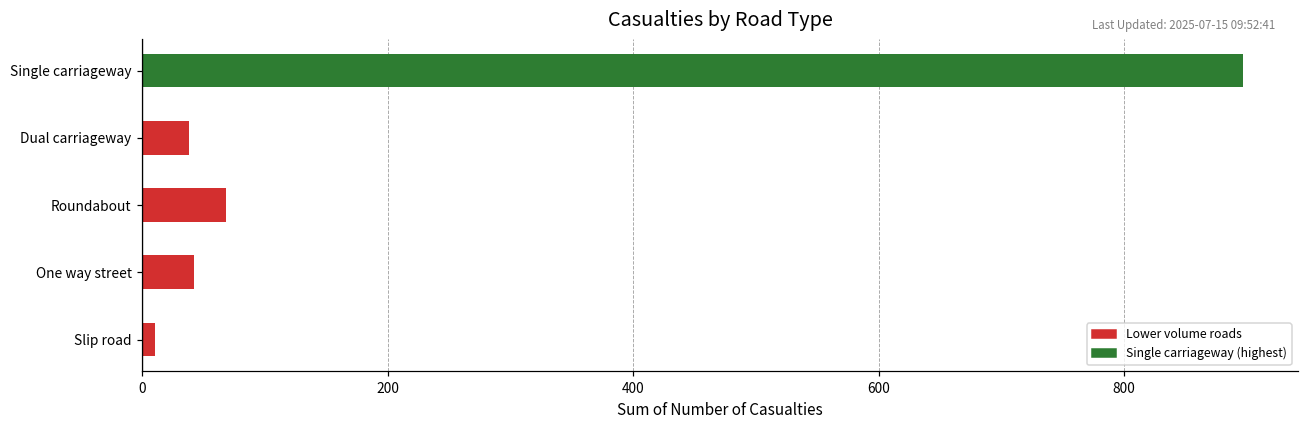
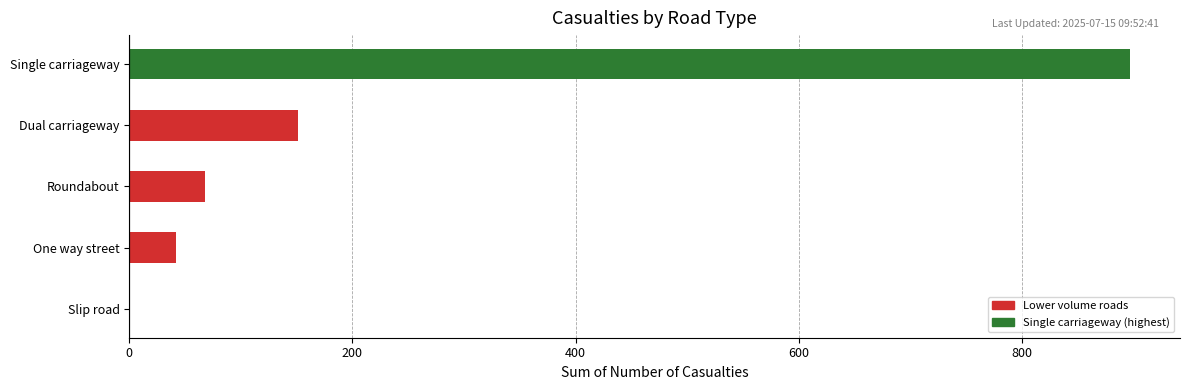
  {
    "Single carriageway": 897,
-   "Dual carriageway": 38,
+   "Dual carriageway": 151,
    "Roundabout": 68,
    "One way street": 42,
-   "Slip road": 10
+   "Slip road": 1
  }
